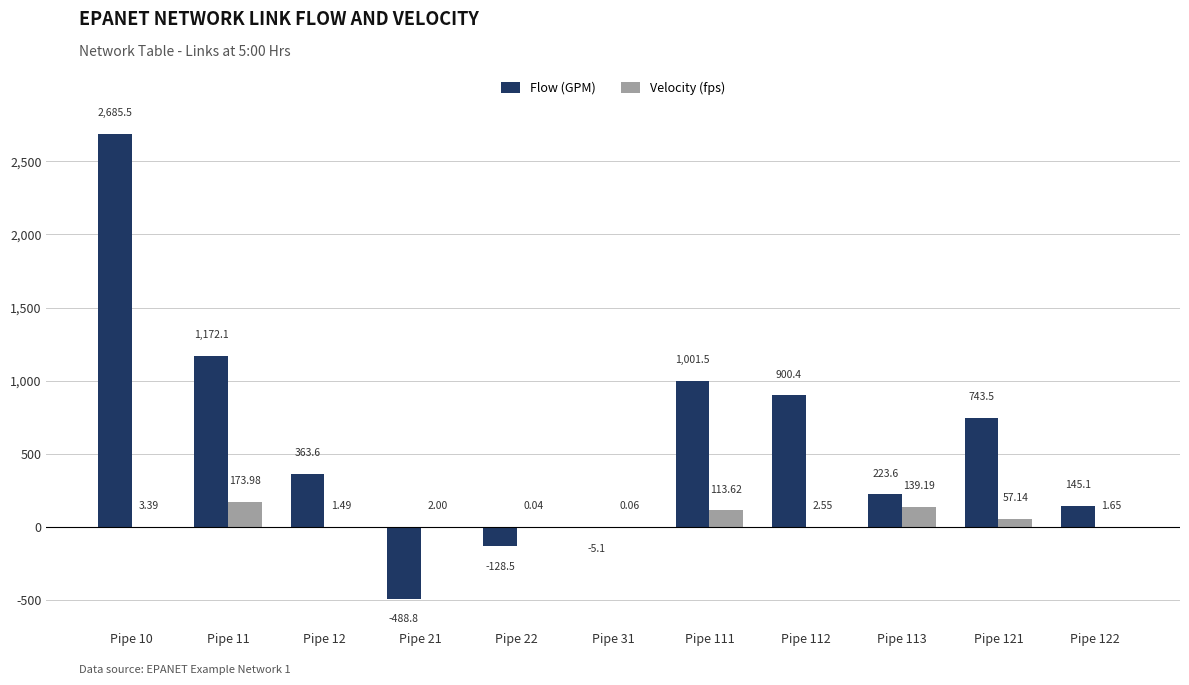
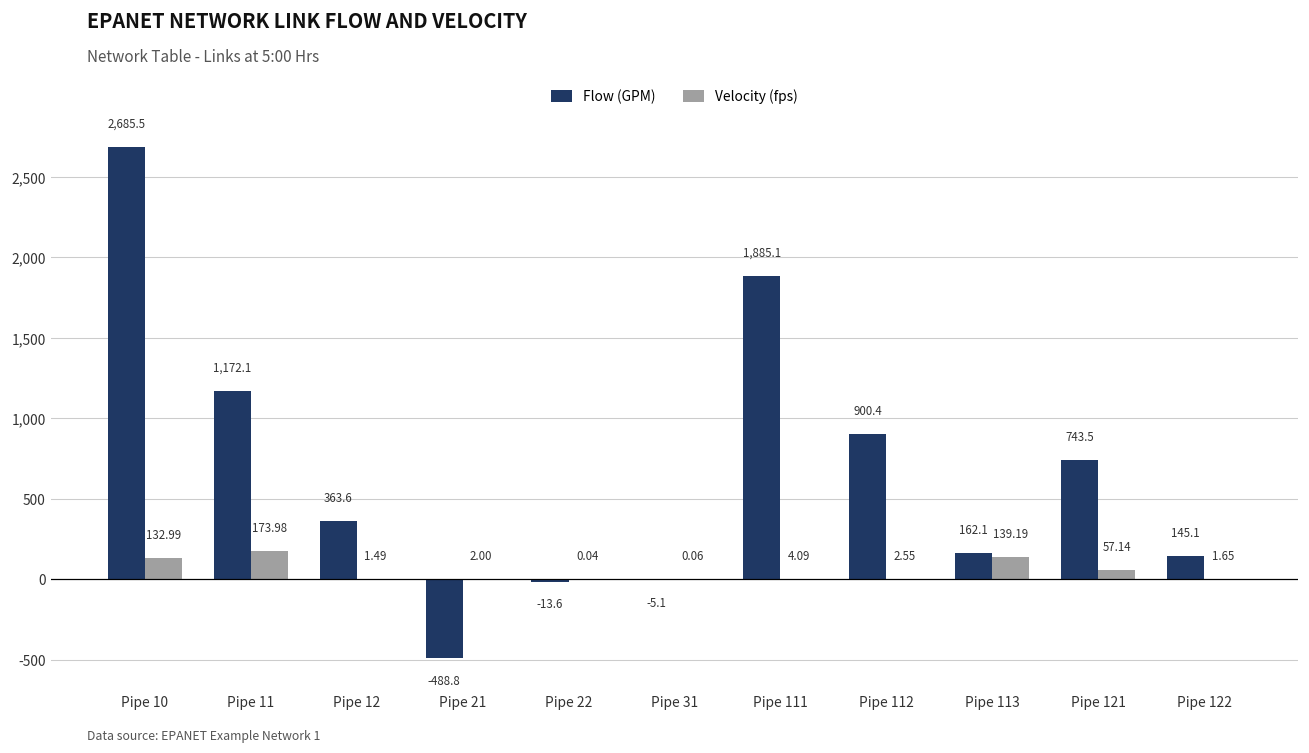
  {
    "Flow (GPM)": {
      "Pipe 10": "2,685.5",
      "Pipe 11": "1,172.1",
      "Pipe 12": "363.6",
      "Pipe 21": "-488.8",
-     "Pipe 22": "-128.5",
+     "Pipe 22": "-13.6",
      "Pipe 31": "-5.1",
-     "Pipe 111": "1,001.5",
+     "Pipe 111": "1,885.1",
      "Pipe 112": "900.4",
-     "Pipe 113": "223.6",
+     "Pipe 113": "162.1",
      "Pipe 121": "743.5",
      "Pipe 122": "145.1"
    },
    "Velocity (fps)": {
-     "Pipe 10": "3.39",
+     "Pipe 10": "132.99",
      "Pipe 11": "173.98",
      "Pipe 12": "1.49",
      "Pipe 21": "2.00",
      "Pipe 22": "0.04",
      "Pipe 31": "0.06",
-     "Pipe 111": "113.62",
+     "Pipe 111": "4.09",
      "Pipe 112": "2.55",
      "Pipe 113": "139.19",
      "Pipe 121": "57.14",
      "Pipe 122": "1.65"
    }
  }
